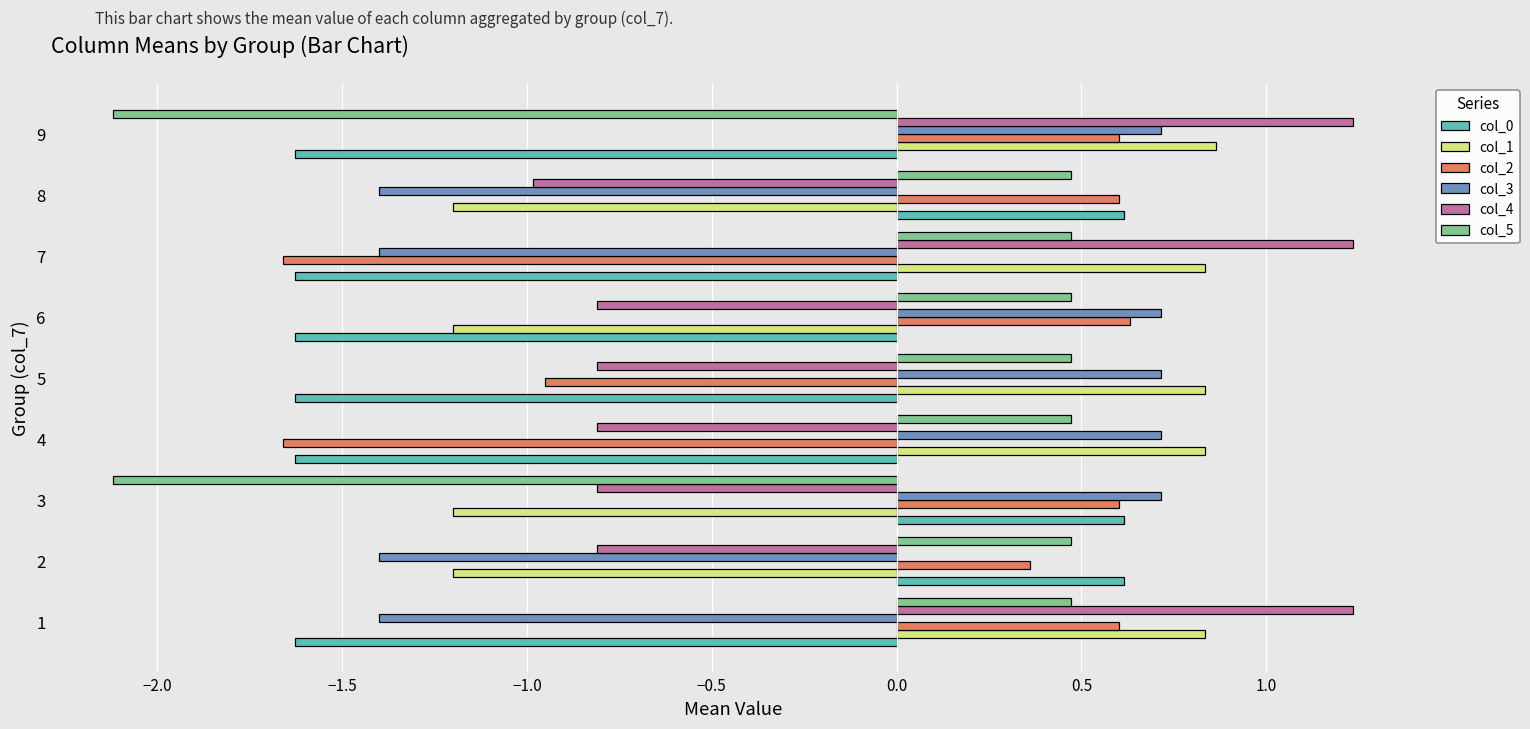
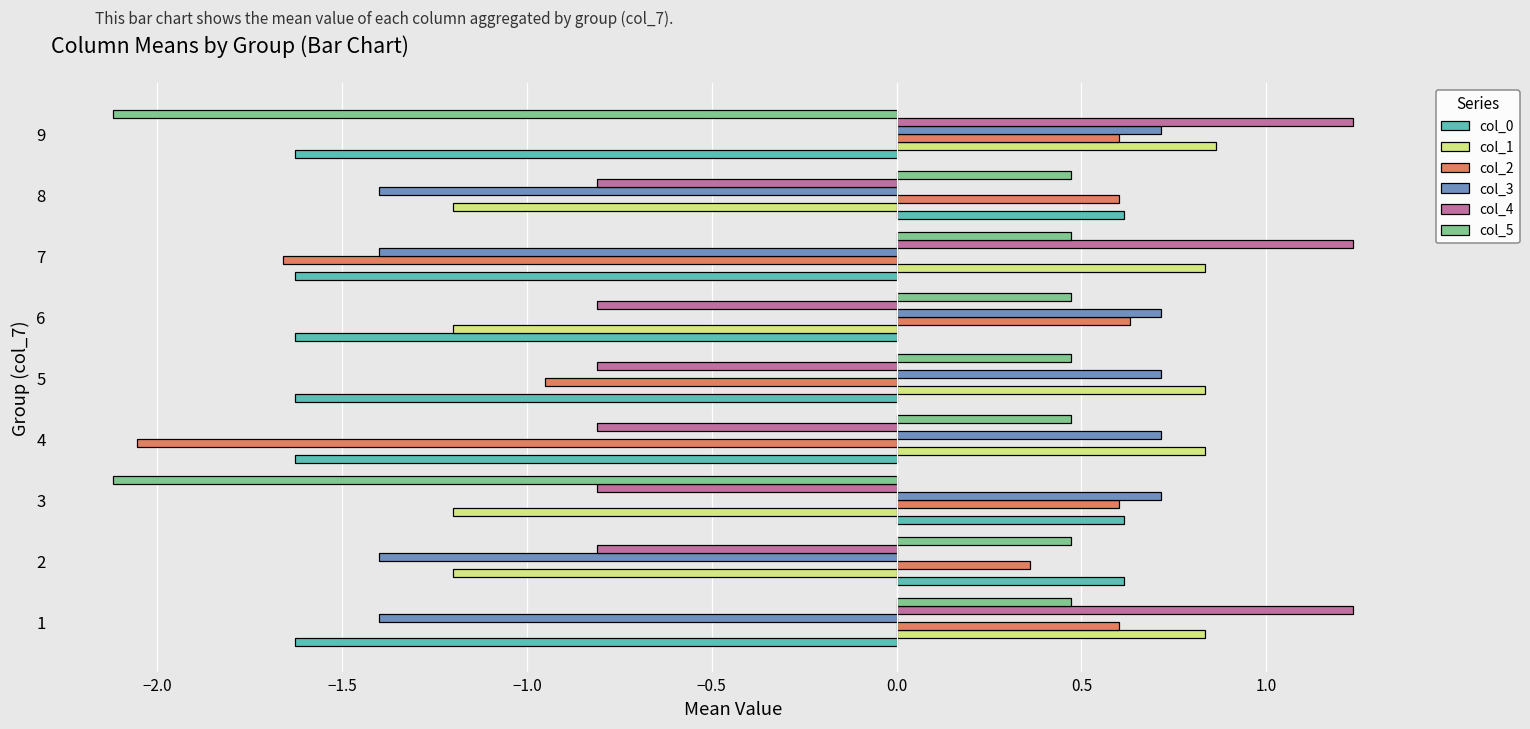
  {
    "col_1": {
      "9": 0.86,
      "8": -1.20,
      "7": 0.83,
      "6": -1.20,
      "5": 0.83,
      "4": 0.83,
      "3": -1.20,
      "2": -1.20,
      "1": 0.83
    },
    "col_2": {
      "9": 0.60,
      "8": 0.60,
      "7": -1.66,
      "6": 0.63,
      "5": -0.95,
-     "4": -1.66,
+     "4": -2.06,
      "3": 0.60,
      "2": 0.36,
      "1": 0.60
    },
    "col_4": {
      "9": 1.24,
-     "8": -0.98,
+     "8": -0.81,
      "7": 1.24,
      "6": -0.81,
      "5": -0.81,
      "4": -0.81,
      "3": -0.81,
      "2": -0.81,
      "1": 1.24
    }
  }
